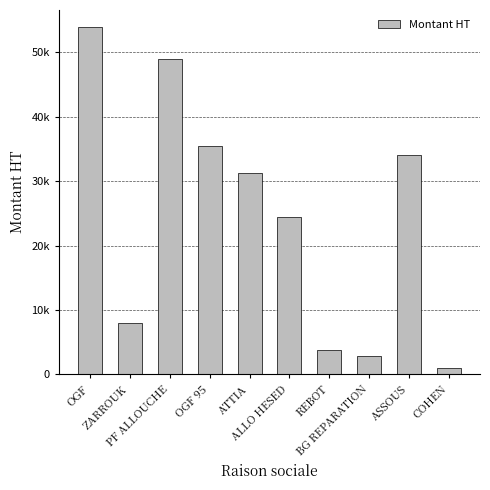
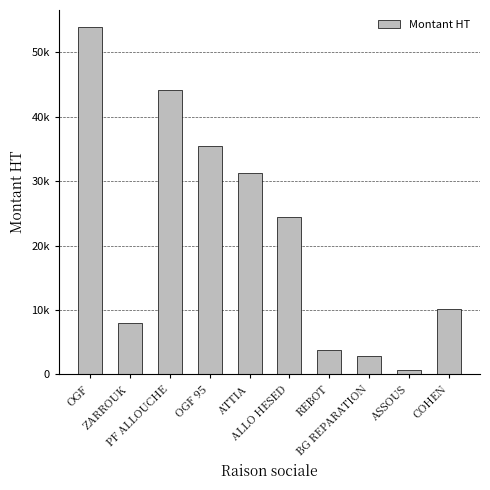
  {
    "OGF": 54000,
    "ZARROUK": 8000,
-   "PF ALLOUCHE": 49000,
+   "PF ALLOUCHE": 44000,
    "OGF 95": 35000,
    "ATTIA": 31000,
    "ALLO HESED": 24000,
    "REBOT": 4000,
    "BG REPARATION": 3000,
-   "ASSOUS": 34000,
-   "COHEN": 1000
+   "ASSOUS": 1000,
+   "COHEN": 10000
  }
